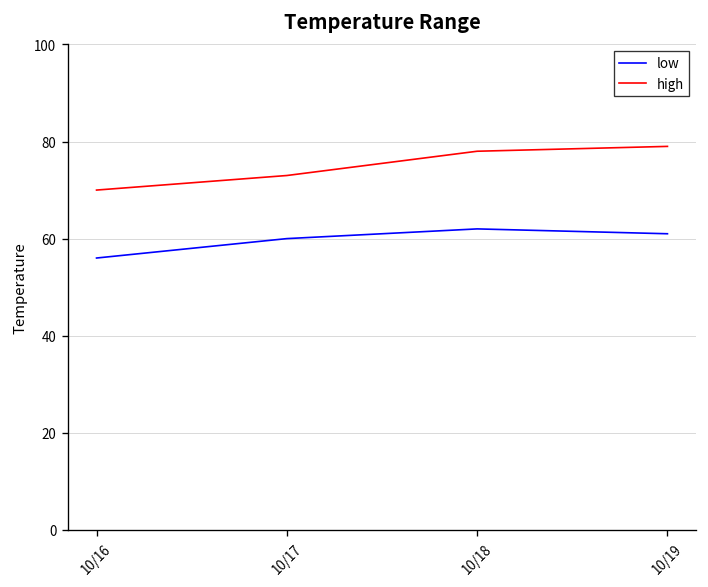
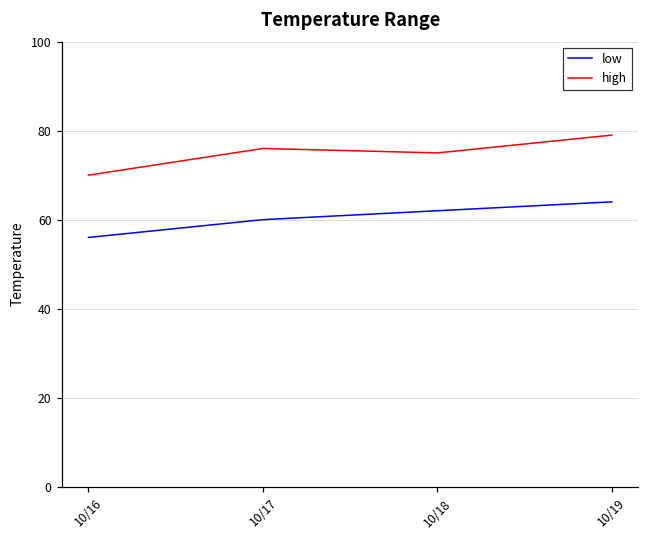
  {
    "low": {
      "10/16": 56,
      "10/17": 60,
      "10/18": 62,
-     "10/19": 61
+     "10/19": 64
    },
    "high": {
      "10/16": 70,
-     "10/17": 73,
-     "10/18": 78,
+     "10/17": 76,
+     "10/18": 75,
      "10/19": 79
    }
  }
